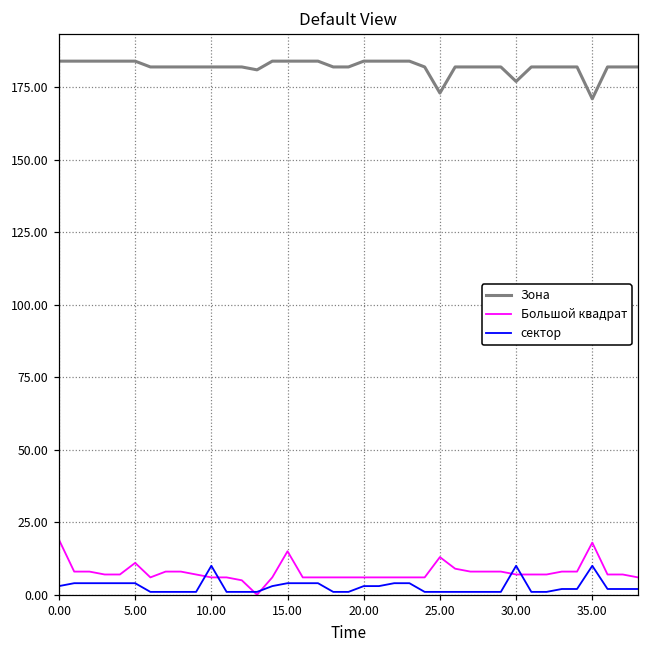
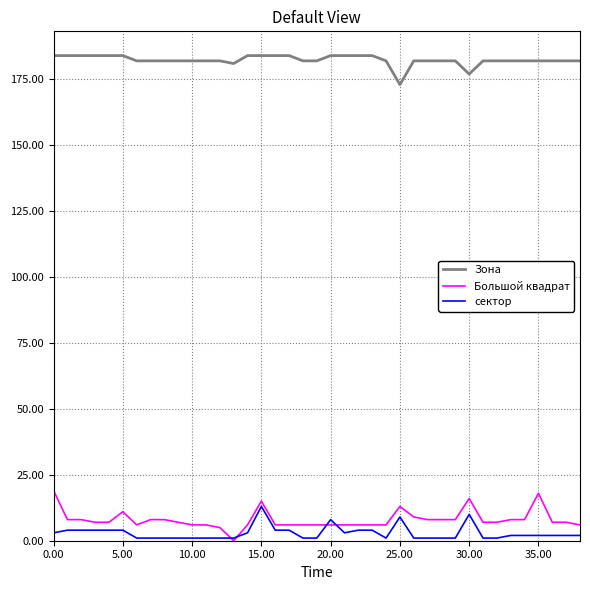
  {
    "Зона": {
      "0.00": 184,
      "5.00": 184,
      "10.00": 182,
      "15.00": 184,
      "20.00": 184,
      "25.00": 173,
      "30.00": 177,
-     "35.00": 171
+     "35.00": 182
    },
    "Большой квадрат": {
      "0.00": 19,
      "5.00": 11,
      "10.00": 6,
      "15.00": 15,
      "20.00": 6,
      "25.00": 13,
-     "30.00": 7,
+     "30.00": 16,
      "35.00": 18
    },
    "сектор": {
      "0.00": 3,
      "5.00": 4,
-     "10.00": 10,
-     "15.00": 4,
-     "20.00": 3,
-     "25.00": 1,
+     "10.00": 1,
+     "15.00": 13,
+     "20.00": 8,
+     "25.00": 9,
      "30.00": 10,
-     "35.00": 10
+     "35.00": 2
    }
  }
